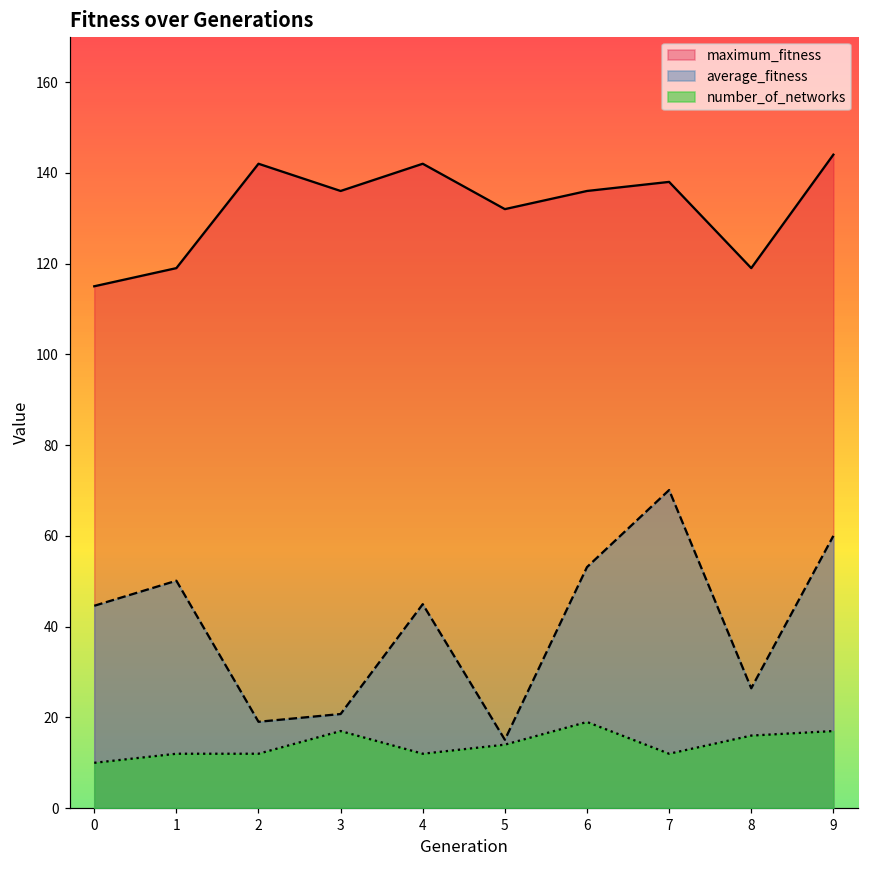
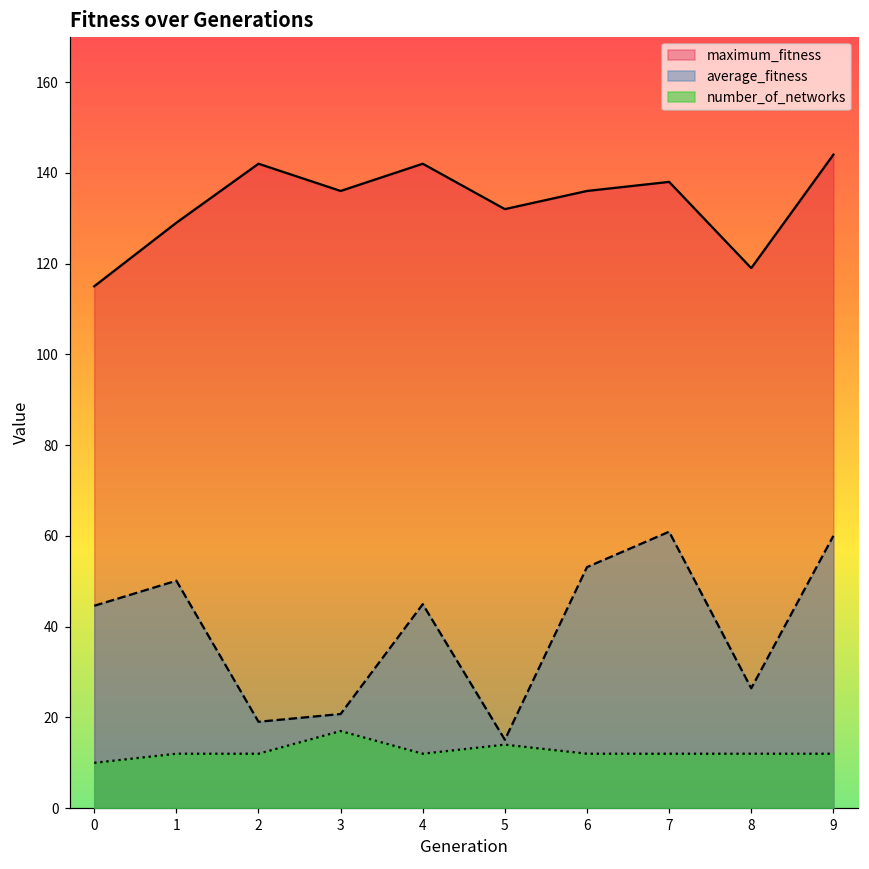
  {
    "maximum_fitness": {
      "0": 115,
-     "1": 119,
+     "1": 129,
      "2": 142,
      "3": 136,
      "4": 142,
      "5": 132,
      "6": 136,
      "7": 138,
      "8": 119,
      "9": 144
    },
    "average_fitness": {
      "0": 45,
      "1": 50,
      "2": 19,
      "3": 21,
      "4": 45,
      "5": 15,
      "6": 53,
-     "7": 70,
+     "7": 61,
      "8": 26,
      "9": 60
    },
    "number_of_networks": {
      "0": 10,
      "1": 12,
      "2": 12,
      "3": 17,
      "4": 12,
      "5": 14,
-     "6": 19,
+     "6": 12,
      "7": 12,
-     "8": 16,
-     "9": 17
+     "8": 12,
+     "9": 12
    }
  }
